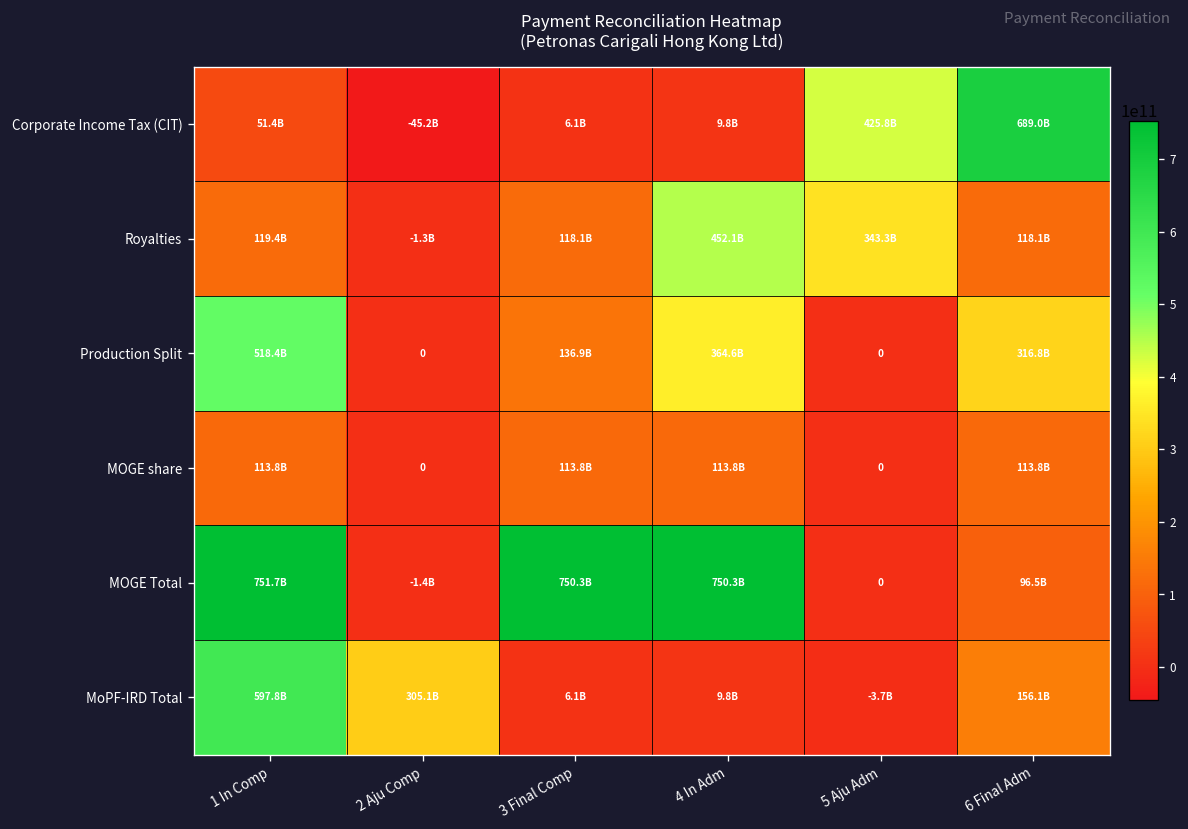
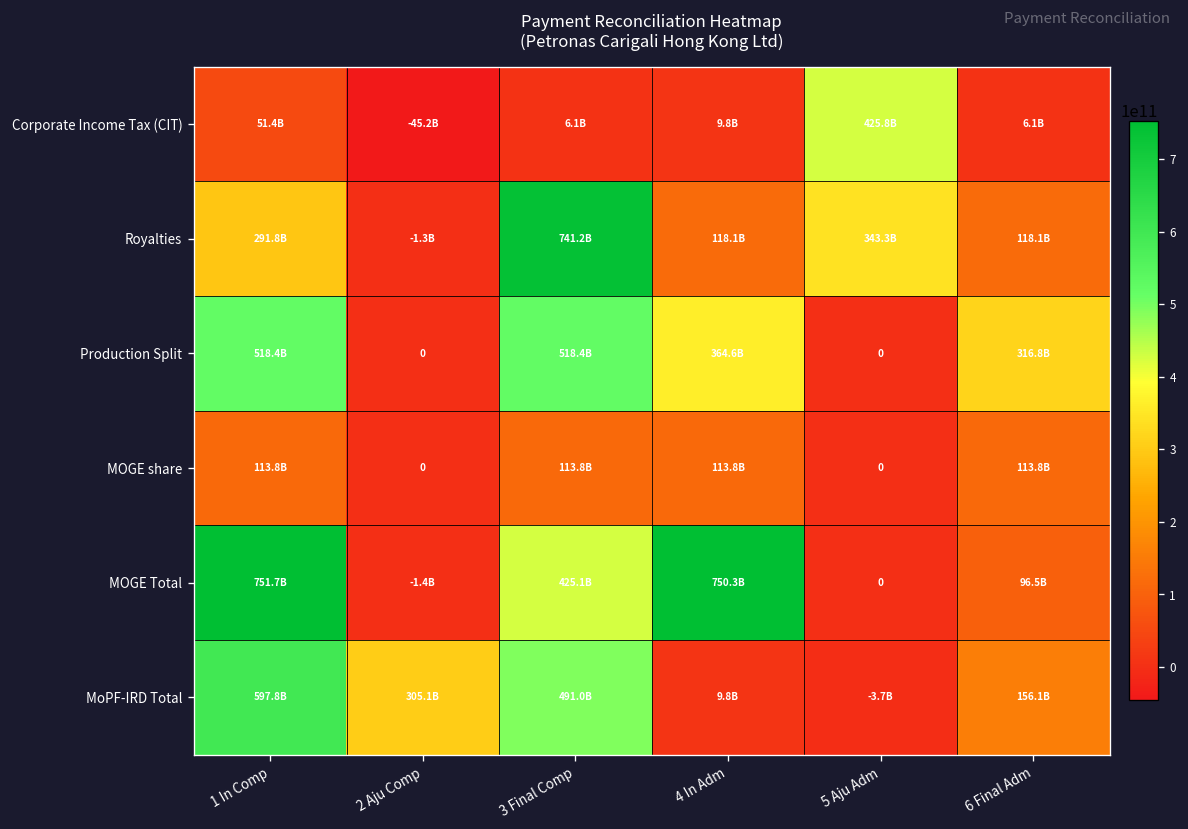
  {
    "Corporate Income Tax (CIT)": {
      "1 In Comp": "51.4B",
      "2 Aju Comp": "-45.2B",
      "3 Final Comp": "6.1B",
      "4 In Adm": "9.8B",
      "5 Aju Adm": "425.8B",
-     "6 Final Adm": "689.0B"
+     "6 Final Adm": "6.1B"
    },
    "Royalties": {
-     "1 In Comp": "119.4B",
+     "1 In Comp": "291.8B",
      "2 Aju Comp": "-1.3B",
-     "3 Final Comp": "118.1B",
-     "4 In Adm": "452.1B",
+     "3 Final Comp": "741.2B",
+     "4 In Adm": "118.1B",
      "5 Aju Adm": "343.3B",
      "6 Final Adm": "118.1B"
    },
    "Production Split": {
      "1 In Comp": "518.4B",
      "2 Aju Comp": "0",
-     "3 Final Comp": "136.9B",
+     "3 Final Comp": "518.4B",
      "4 In Adm": "364.6B",
      "5 Aju Adm": "0",
      "6 Final Adm": "316.8B"
    },
    "MOGE share": {
      "1 In Comp": "113.8B",
      "2 Aju Comp": "0",
      "3 Final Comp": "113.8B",
      "4 In Adm": "113.8B",
      "5 Aju Adm": "0",
      "6 Final Adm": "113.8B"
    },
    "MOGE Total": {
      "1 In Comp": "751.7B",
      "2 Aju Comp": "-1.4B",
-     "3 Final Comp": "750.3B",
+     "3 Final Comp": "425.1B",
      "4 In Adm": "750.3B",
      "5 Aju Adm": "0",
      "6 Final Adm": "96.5B"
    },
    "MoPF-IRD Total": {
      "1 In Comp": "597.8B",
      "2 Aju Comp": "305.1B",
-     "3 Final Comp": "6.1B",
+     "3 Final Comp": "491.0B",
      "4 In Adm": "9.8B",
      "5 Aju Adm": "-3.7B",
      "6 Final Adm": "156.1B"
    }
  }
